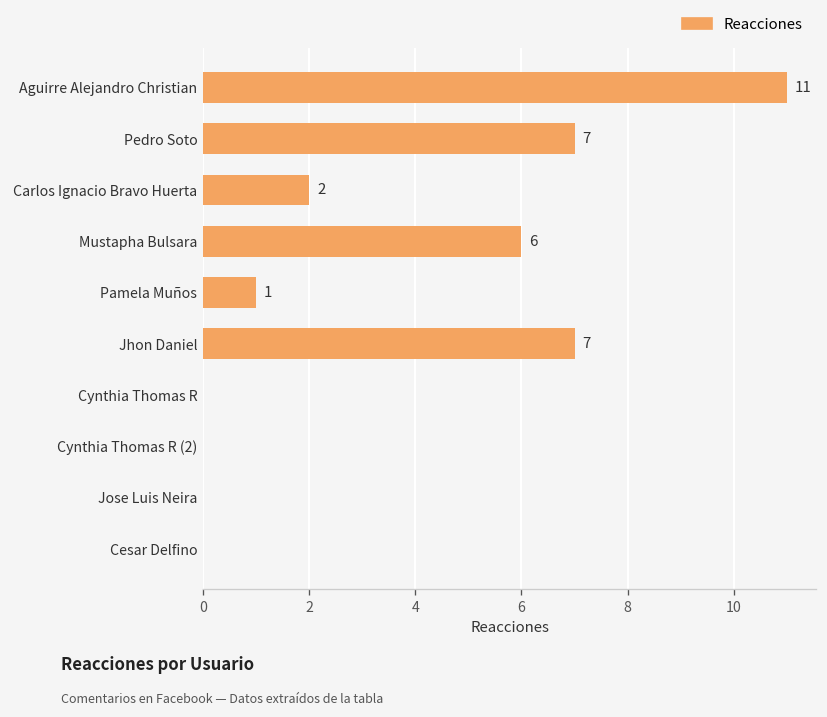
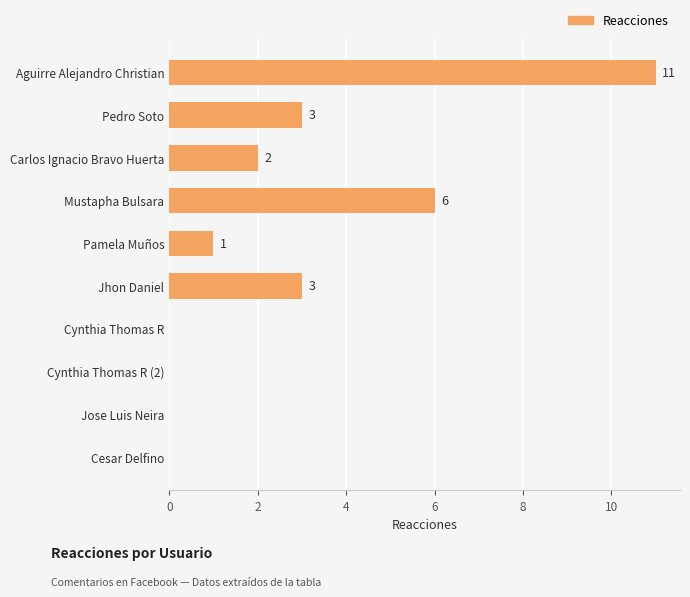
  {
    "Aguirre Alejandro Christian": 11,
-   "Pedro Soto": 7,
+   "Pedro Soto": 3,
    "Carlos Ignacio Bravo Huerta": 2,
    "Mustapha Bulsara": 6,
    "Pamela Muños": 1,
-   "Jhon Daniel": 7
+   "Jhon Daniel": 3
  }
